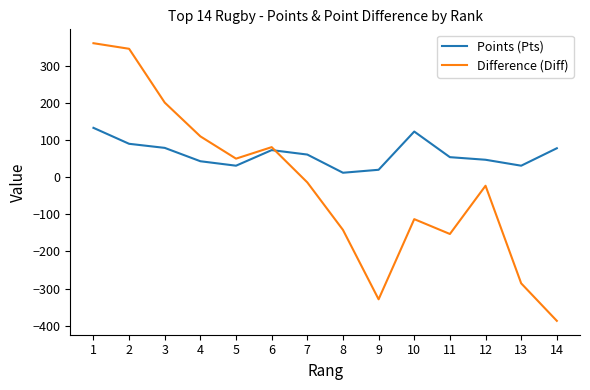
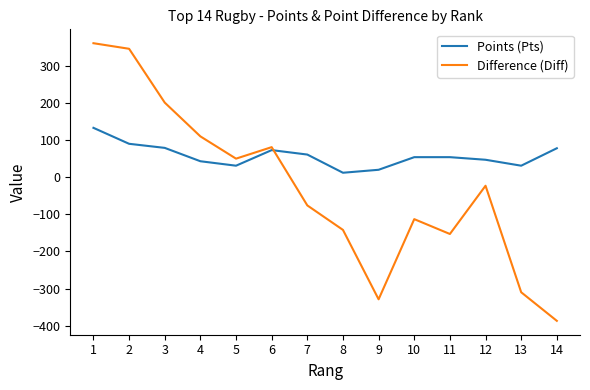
  {
    "Points (Pts)": {
      "1": 130,
      "2": 90,
      "3": 80,
      "4": 40,
      "5": 30,
      "6": 70,
      "7": 60,
      "8": 10,
      "9": 20,
-     "10": 120,
+     "10": 50,
      "11": 50,
      "12": 50,
      "13": 30,
      "14": 80
    },
    "Difference (Diff)": {
      "1": 360,
      "2": 350,
      "3": 200,
      "4": 110,
      "5": 50,
      "6": 80,
-     "7": -10,
+     "7": -80,
      "8": -140,
      "9": -330,
      "10": -110,
      "11": -150,
      "12": -20,
-     "13": -290,
+     "13": -310,
      "14": -390
    }
  }
